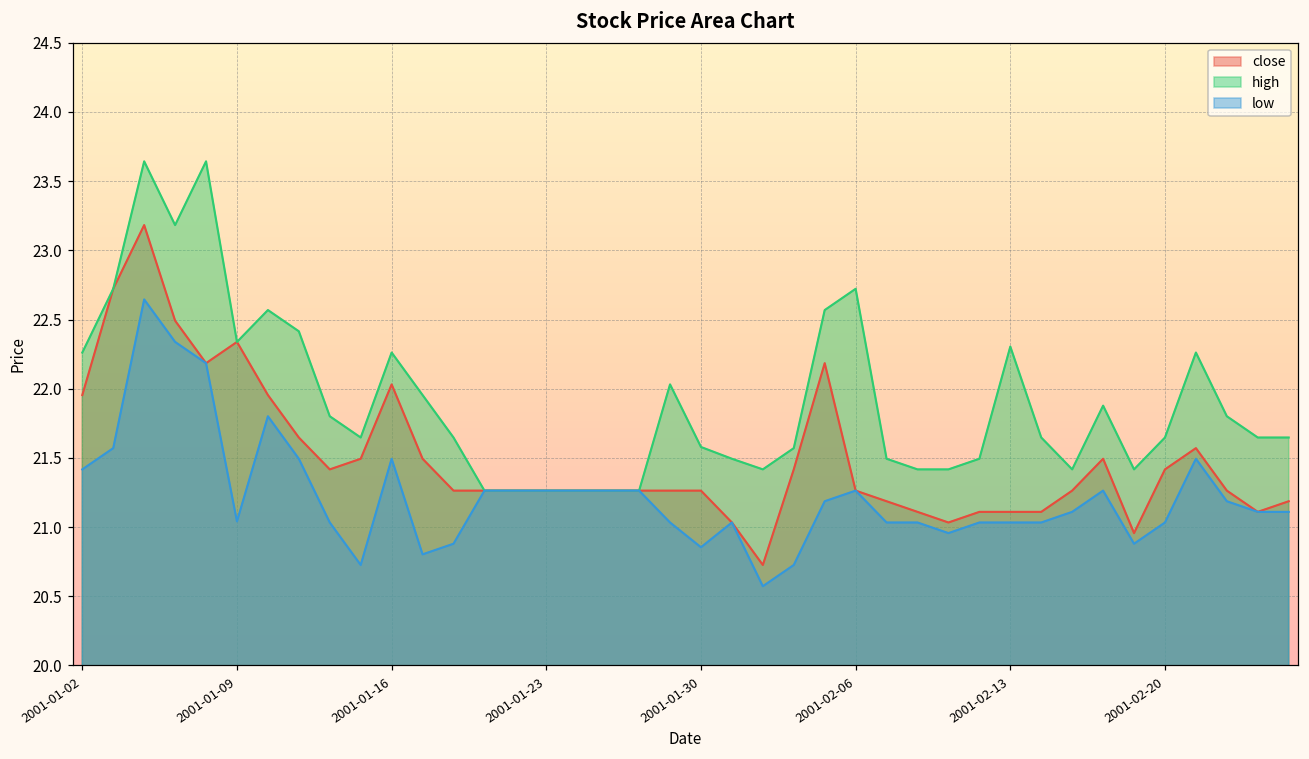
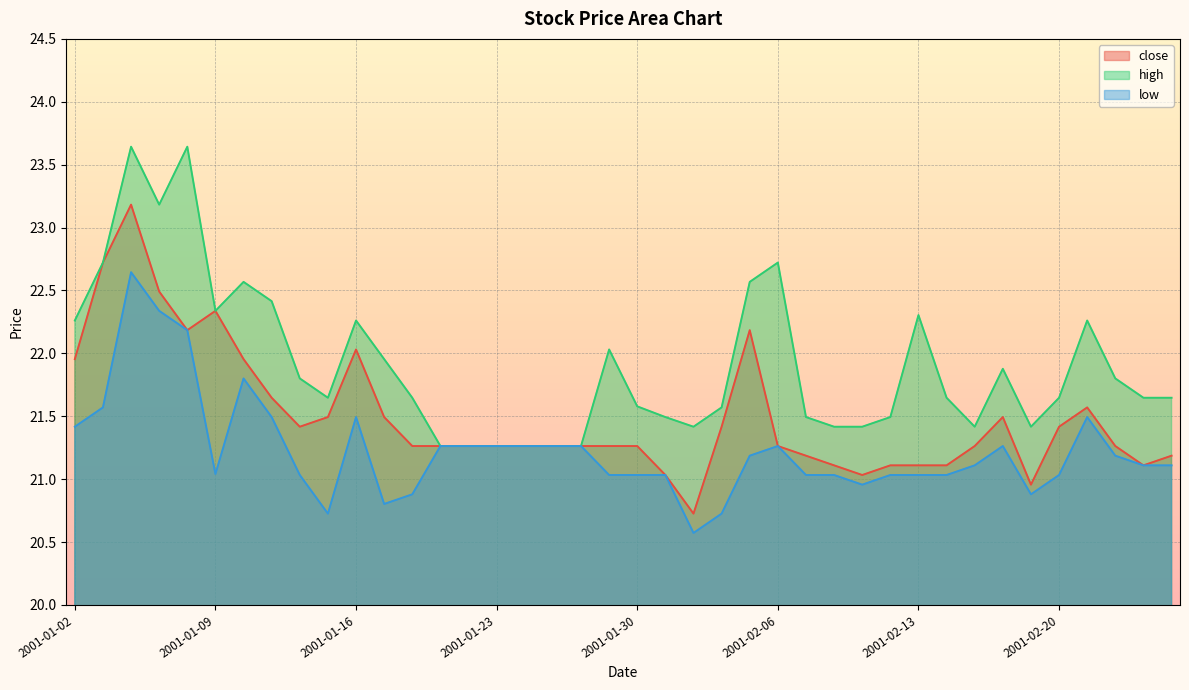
  {
    "close": {
      "2001-01-02": 21.95,
      "2001-01-16": 22.03,
      "2001-01-30": 21.26,
      "2001-02-13": 21.11,
      "2001-02-20": 21.42
    },
    "high": {
      "2001-01-02": 22.26,
      "2001-01-16": 22.26,
      "2001-01-30": 21.58,
      "2001-02-06": 22.72,
      "2001-02-13": 22.30,
      "2001-02-20": 21.65
    },
    "low": {
      "2001-01-02": 21.42,
      "2001-01-09": 21.04,
      "2001-01-16": 21.49,
-     "2001-01-30": 20.85,
+     "2001-01-30": 21.03,
      "2001-02-13": 21.03,
      "2001-02-20": 21.03
    }
  }
